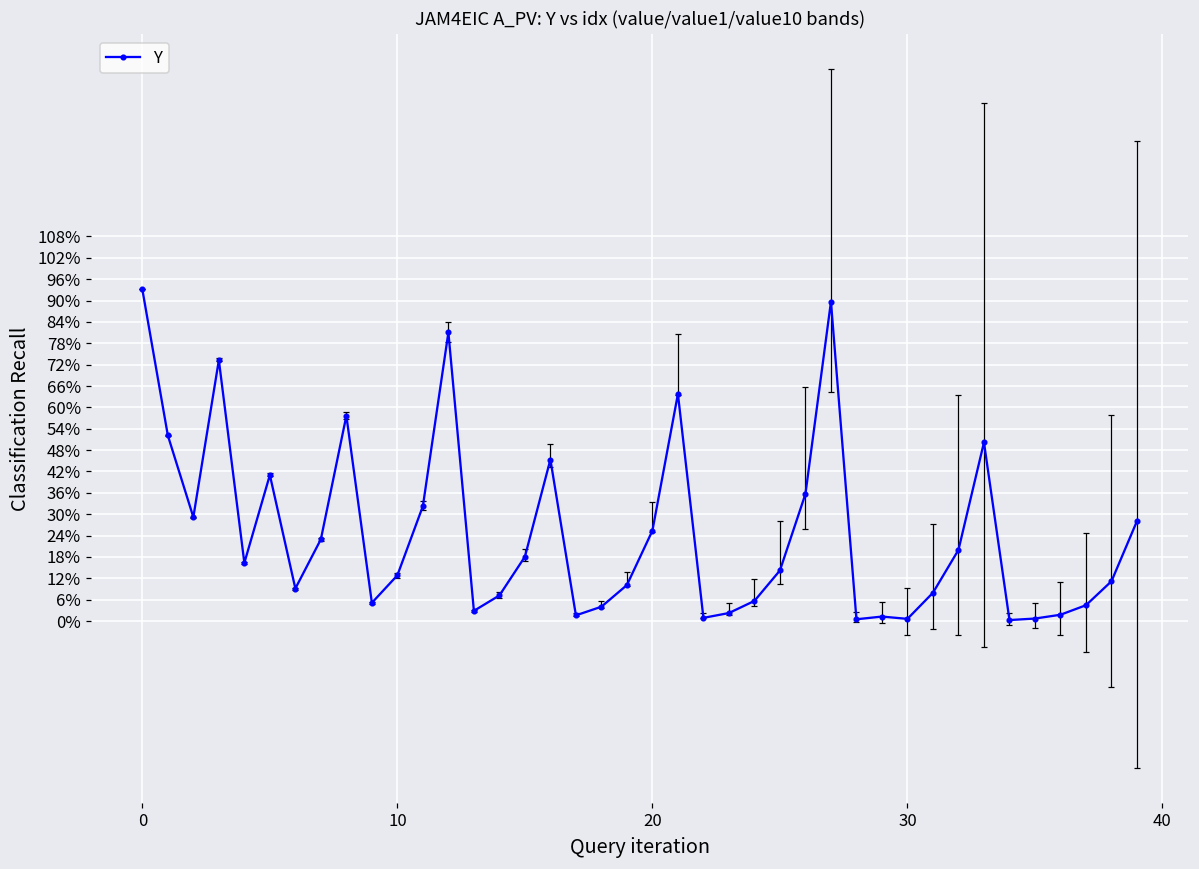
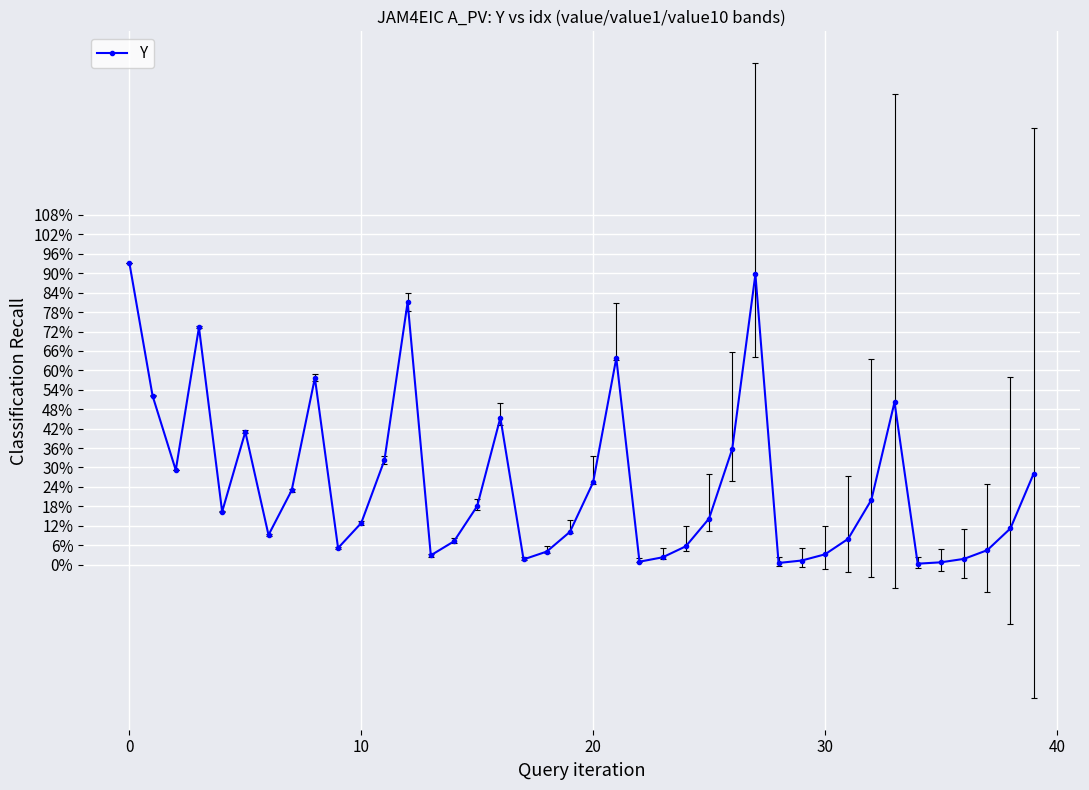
  {
    "Y": {
-     "30": "1%"
+     "30": "3%"
    }
  }
